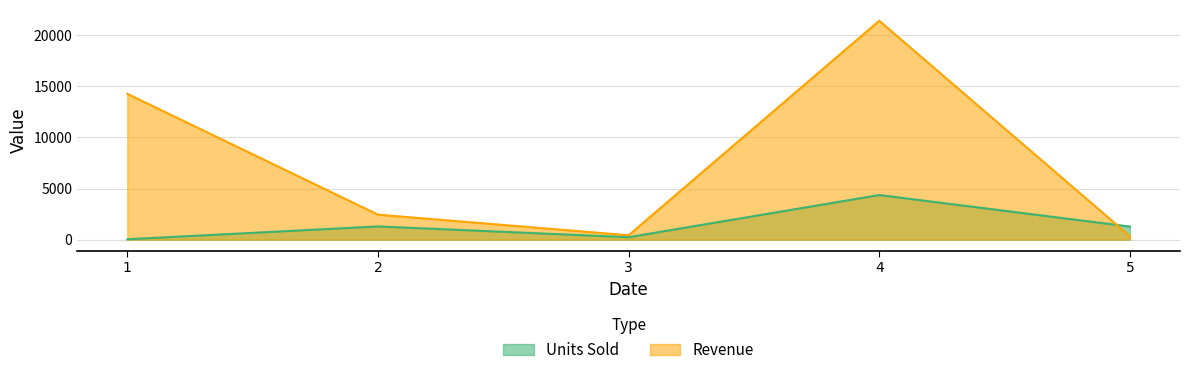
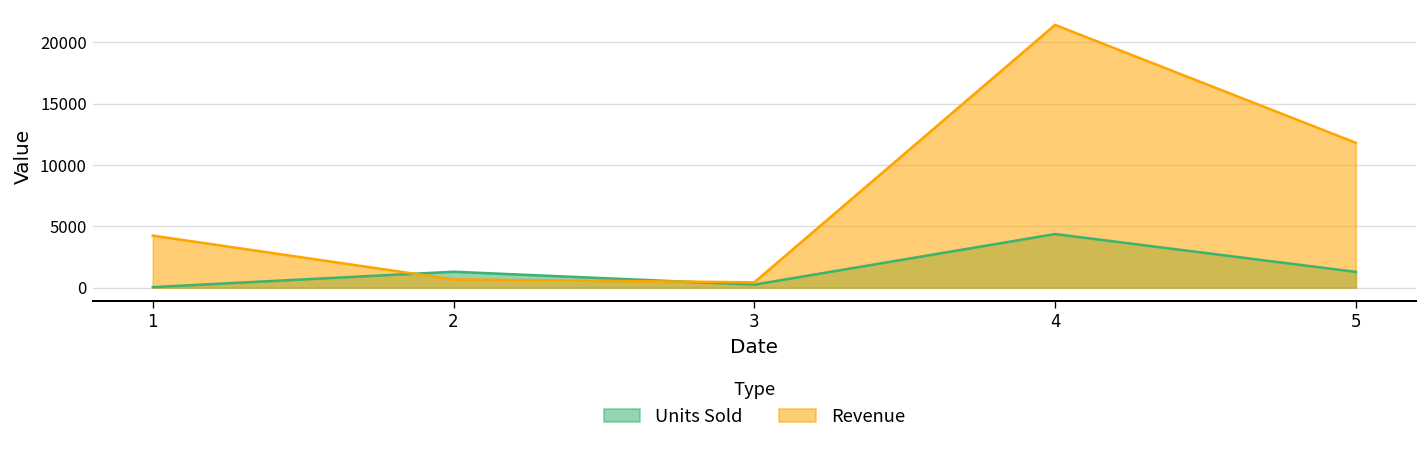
  {
    "Units Sold": {
      "1": 0,
      "2": 1300,
      "4": 4400,
      "5": 1300
    },
    "Revenue": {
-     "1": 14300,
-     "2": 2400,
+     "1": 4200,
+     "2": 700,
      "4": 21400,
-     "5": 300
+     "5": 11800
    }
  }
